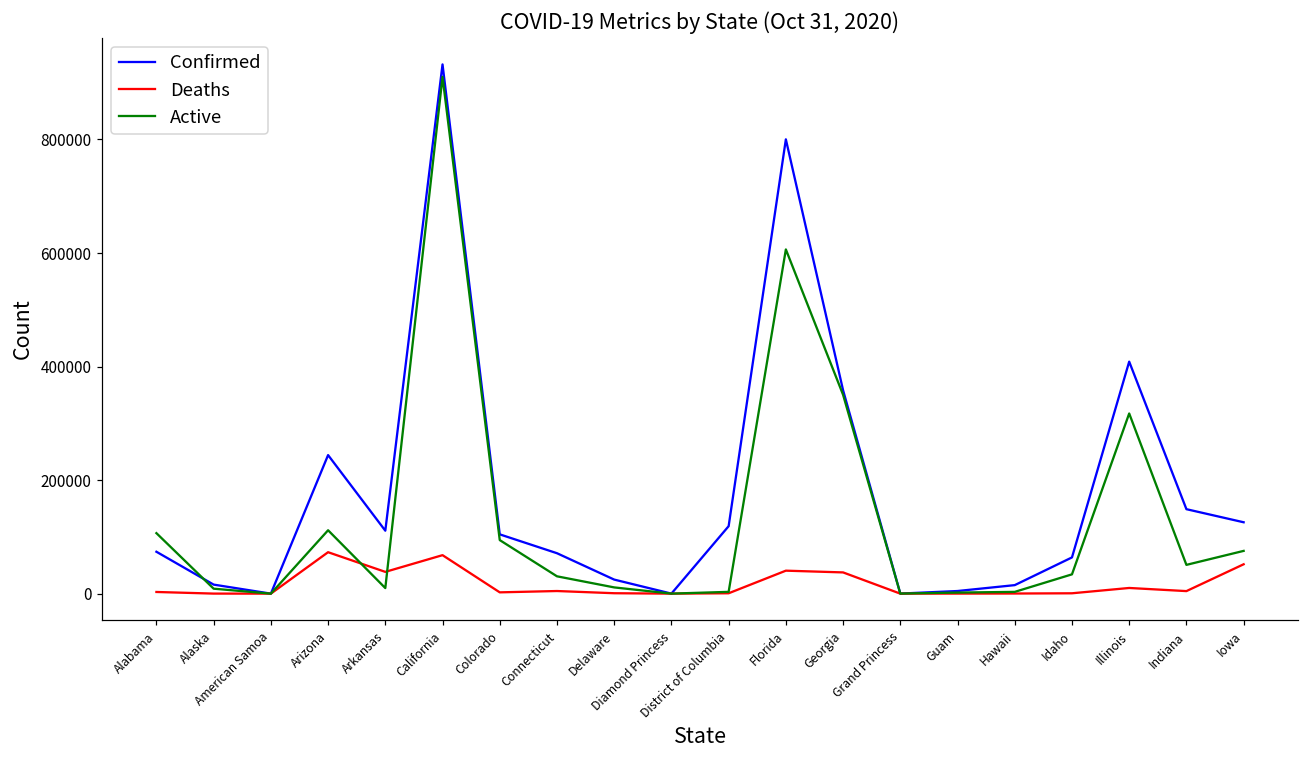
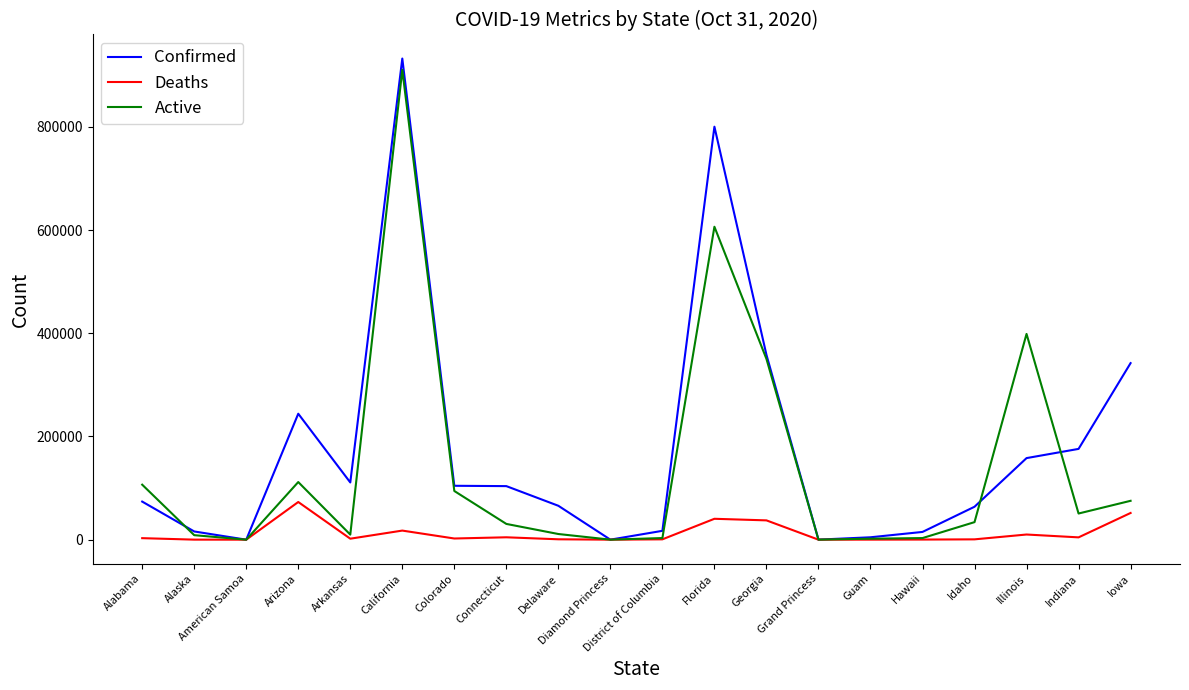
  {
    "Confirmed": {
      "Alabama": 70000,
      "Alaska": 20000,
      "Arizona": 240000,
      "Arkansas": 110000,
      "California": 930000,
      "Colorado": 100000,
-     "Connecticut": 70000,
-     "Delaware": 20000,
-     "District of Columbia": 120000,
+     "Connecticut": 100000,
+     "Delaware": 70000,
+     "District of Columbia": 20000,
      "Florida": 800000,
      "Georgia": 360000,
      "Hawaii": 20000,
      "Idaho": 60000,
-     "Illinois": 410000,
-     "Indiana": 150000,
-     "Iowa": 130000
+     "Illinois": 160000,
+     "Indiana": 180000,
+     "Iowa": 340000
    },
    "Deaths": {
      "Alabama": 0,
      "Alaska": 0,
      "Arizona": 70000,
-     "Arkansas": 40000,
-     "California": 70000,
+     "Arkansas": 0,
+     "California": 20000,
      "Colorado": 0,
      "Connecticut": 0,
      "Delaware": 0,
      "Florida": 40000,
      "Georgia": 40000,
      "Idaho": 0,
      "Illinois": 10000,
      "Indiana": 0,
      "Iowa": 50000
    },
    "Active": {
      "Alabama": 110000,
      "Alaska": 10000,
      "Arizona": 110000,
      "Arkansas": 10000,
      "California": 910000,
      "Colorado": 90000,
      "Connecticut": 30000,
      "Delaware": 10000,
      "Florida": 610000,
      "Georgia": 350000,
      "Idaho": 30000,
-     "Illinois": 320000,
+     "Illinois": 400000,
      "Indiana": 50000,
      "Iowa": 80000
    }
  }
